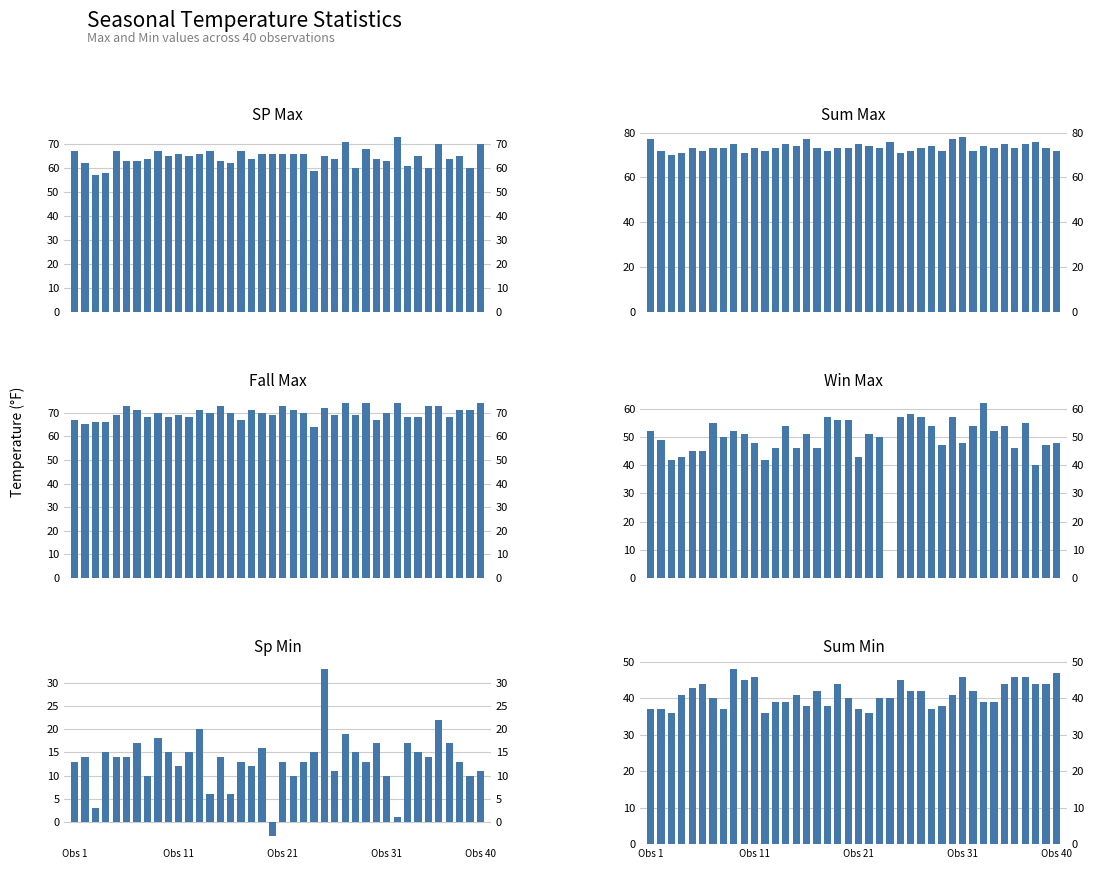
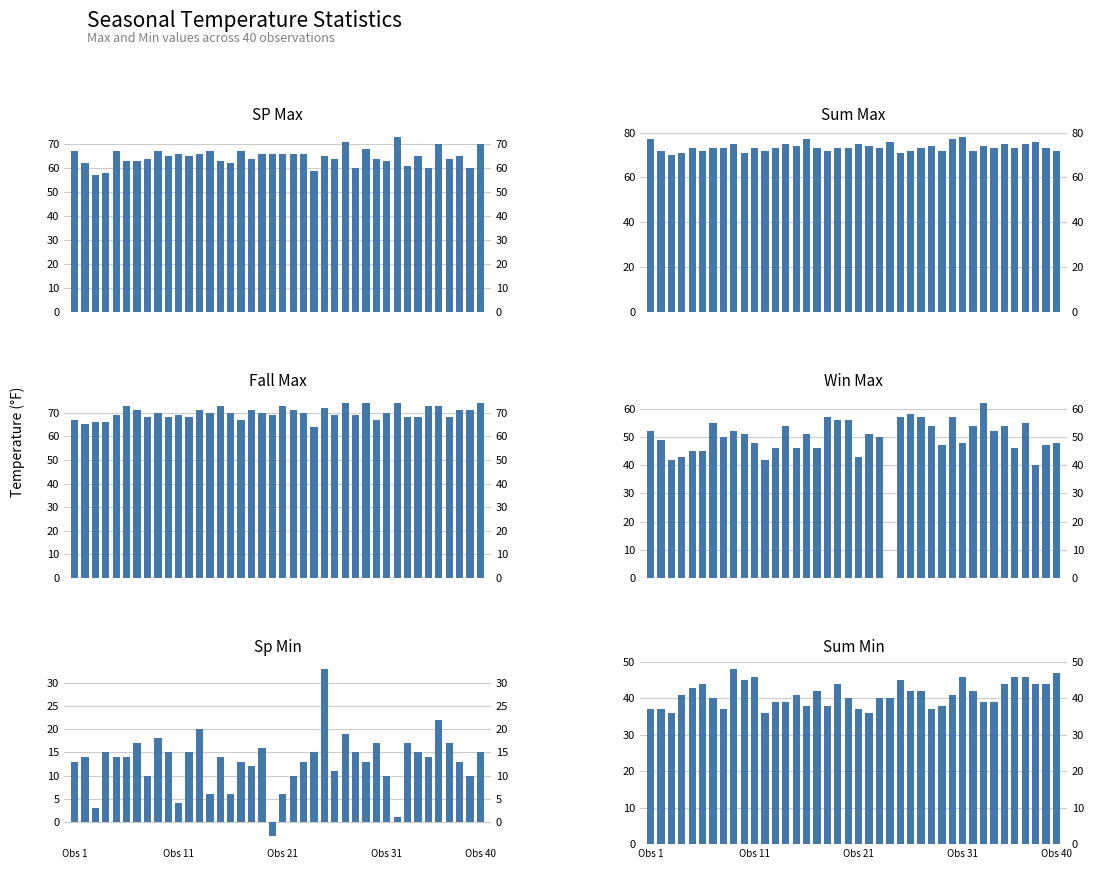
  {
    "Sp Min": {
      "Obs 1": 13,
-     "Obs 11": 12,
-     "Obs 21": 13,
+     "Obs 11": 4,
+     "Obs 21": 6,
      "Obs 31": 10,
-     "Obs 40": 11
+     "Obs 40": 15
    },
    "Sum Min": {
      "Obs 1": 37,
      "Obs 11": 46,
      "Obs 21": 37,
      "Obs 31": 46,
      "Obs 40": 47
    }
  }
